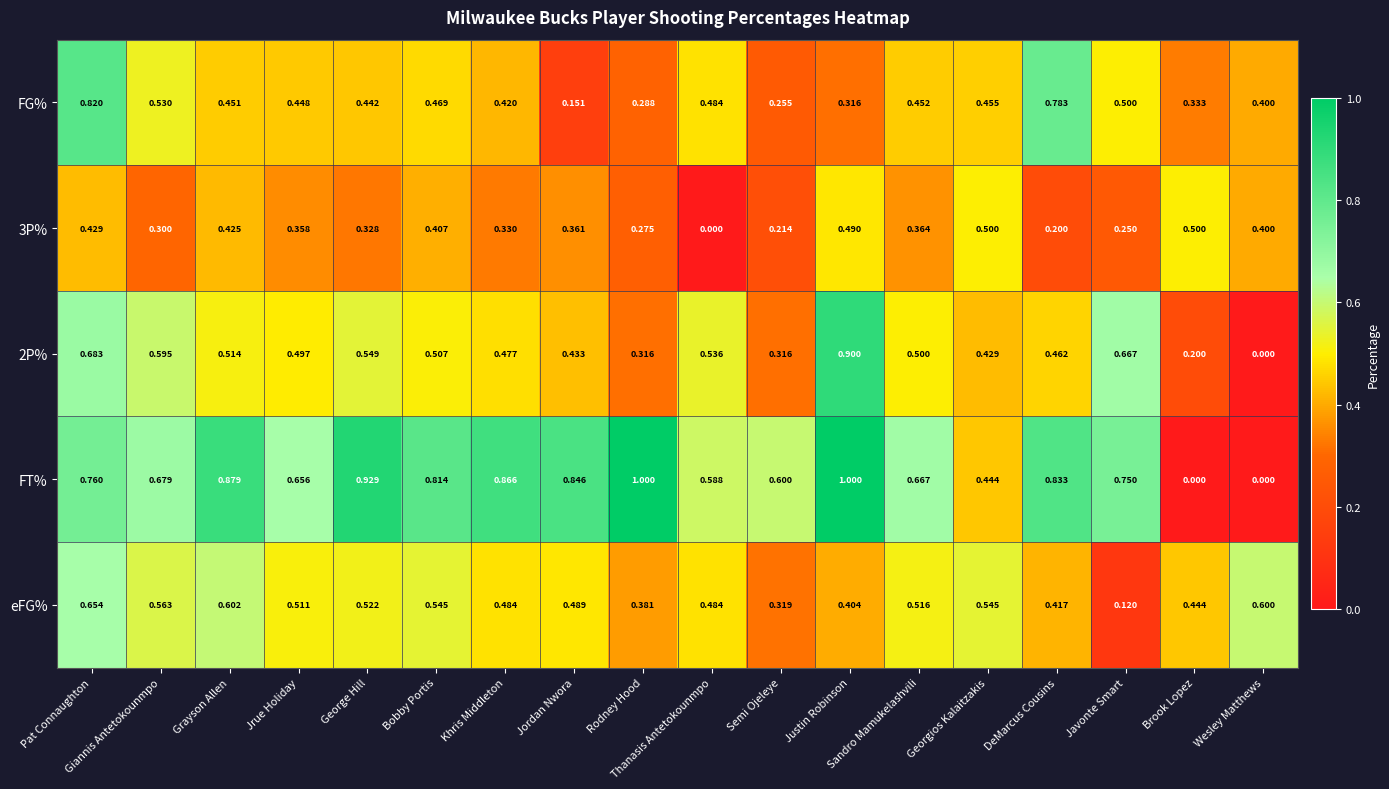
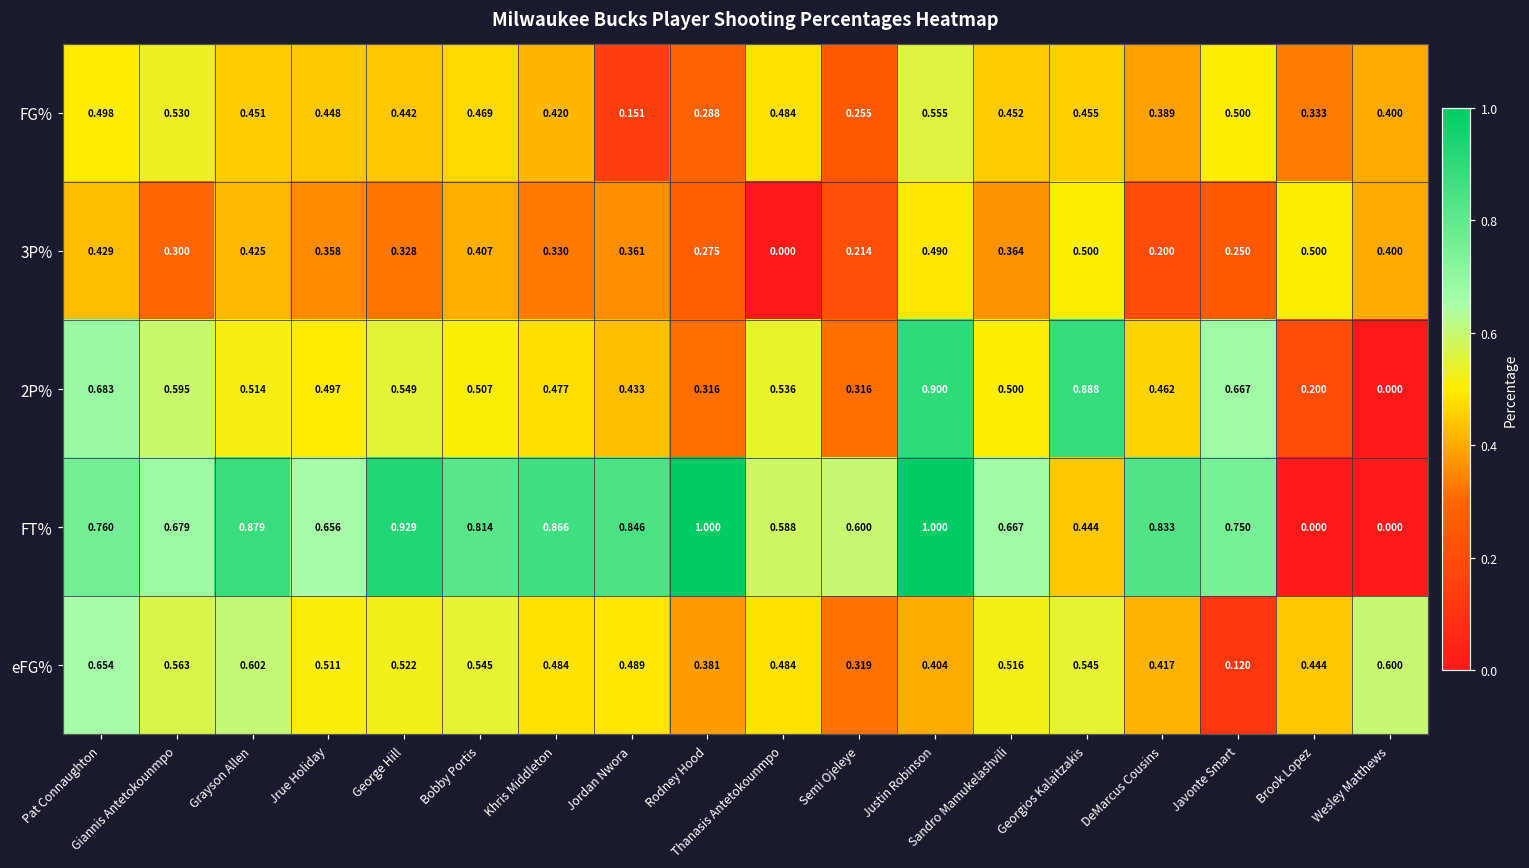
  {
    "FG%": {
-     "Pat Connaughton": 0.820,
+     "Pat Connaughton": 0.498,
      "Giannis Antetokounmpo": 0.530,
      "Grayson Allen": 0.451,
      "Jrue Holiday": 0.448,
      "George Hill": 0.442,
      "Bobby Portis": 0.469,
      "Khris Middleton": 0.420,
      "Jordan Nwora": 0.151,
      "Rodney Hood": 0.288,
      "Thanasis Antetokounmpo": 0.484,
      "Semi Ojeleye": 0.255,
-     "Justin Robinson": 0.316,
+     "Justin Robinson": 0.555,
      "Sandro Mamukelashvili": 0.452,
      "Georgios Kalaitzakis": 0.455,
-     "DeMarcus Cousins": 0.783,
+     "DeMarcus Cousins": 0.389,
      "Javonte Smart": 0.500,
      "Brook Lopez": 0.333,
      "Wesley Matthews": 0.400
    },
    "3P%": {
      "Pat Connaughton": 0.429,
      "Giannis Antetokounmpo": 0.300,
      "Grayson Allen": 0.425,
      "Jrue Holiday": 0.358,
      "George Hill": 0.328,
      "Bobby Portis": 0.407,
      "Khris Middleton": 0.330,
      "Jordan Nwora": 0.361,
      "Rodney Hood": 0.275,
      "Thanasis Antetokounmpo": 0.000,
      "Semi Ojeleye": 0.214,
      "Justin Robinson": 0.490,
      "Sandro Mamukelashvili": 0.364,
      "Georgios Kalaitzakis": 0.500,
      "DeMarcus Cousins": 0.200,
      "Javonte Smart": 0.250,
      "Brook Lopez": 0.500,
      "Wesley Matthews": 0.400
    },
    "2P%": {
      "Pat Connaughton": 0.683,
      "Giannis Antetokounmpo": 0.595,
      "Grayson Allen": 0.514,
      "Jrue Holiday": 0.497,
      "George Hill": 0.549,
      "Bobby Portis": 0.507,
      "Khris Middleton": 0.477,
      "Jordan Nwora": 0.433,
      "Rodney Hood": 0.316,
      "Thanasis Antetokounmpo": 0.536,
      "Semi Ojeleye": 0.316,
      "Justin Robinson": 0.900,
      "Sandro Mamukelashvili": 0.500,
-     "Georgios Kalaitzakis": 0.429,
+     "Georgios Kalaitzakis": 0.888,
      "DeMarcus Cousins": 0.462,
      "Javonte Smart": 0.667,
      "Brook Lopez": 0.200,
      "Wesley Matthews": 0.000
    },
    "FT%": {
      "Pat Connaughton": 0.760,
      "Giannis Antetokounmpo": 0.679,
      "Grayson Allen": 0.879,
      "Jrue Holiday": 0.656,
      "George Hill": 0.929,
      "Bobby Portis": 0.814,
      "Khris Middleton": 0.866,
      "Jordan Nwora": 0.846,
      "Rodney Hood": 1.000,
      "Thanasis Antetokounmpo": 0.588,
      "Semi Ojeleye": 0.600,
      "Justin Robinson": 1.000,
      "Sandro Mamukelashvili": 0.667,
      "Georgios Kalaitzakis": 0.444,
      "DeMarcus Cousins": 0.833,
      "Javonte Smart": 0.750,
      "Brook Lopez": 0.000,
      "Wesley Matthews": 0.000
    },
    "eFG%": {
      "Pat Connaughton": 0.654,
      "Giannis Antetokounmpo": 0.563,
      "Grayson Allen": 0.602,
      "Jrue Holiday": 0.511,
      "George Hill": 0.522,
      "Bobby Portis": 0.545,
      "Khris Middleton": 0.484,
      "Jordan Nwora": 0.489,
      "Rodney Hood": 0.381,
      "Thanasis Antetokounmpo": 0.484,
      "Semi Ojeleye": 0.319,
      "Justin Robinson": 0.404,
      "Sandro Mamukelashvili": 0.516,
      "Georgios Kalaitzakis": 0.545,
      "DeMarcus Cousins": 0.417,
      "Javonte Smart": 0.120,
      "Brook Lopez": 0.444,
      "Wesley Matthews": 0.600
    }
  }
